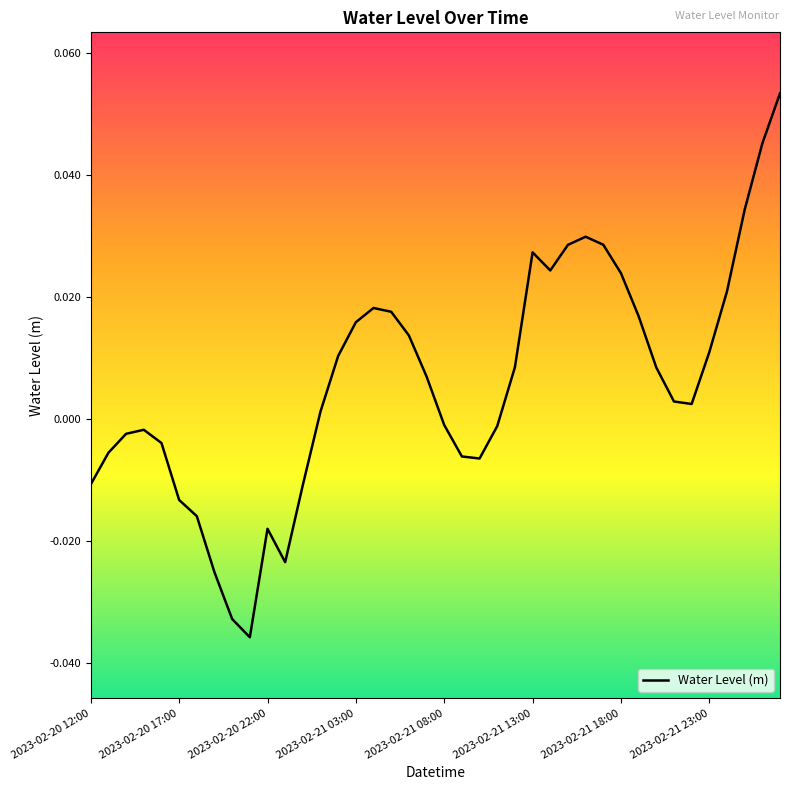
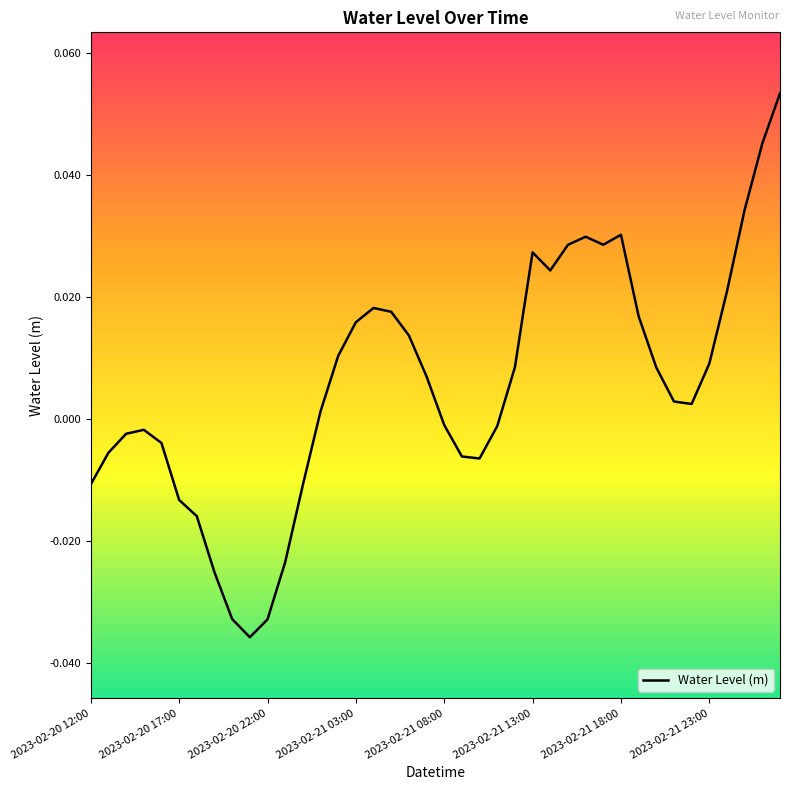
  {
    "2023-02-20 12:00": -0.011,
    "2023-02-20 17:00": -0.013,
-   "2023-02-20 22:00": -0.018,
+   "2023-02-20 22:00": -0.033,
    "2023-02-21 03:00": 0.016,
    "2023-02-21 08:00": -0.001,
    "2023-02-21 13:00": 0.027,
-   "2023-02-21 18:00": 0.024,
-   "2023-02-21 23:00": 0.011
+   "2023-02-21 18:00": 0.030,
+   "2023-02-21 23:00": 0.009
  }
